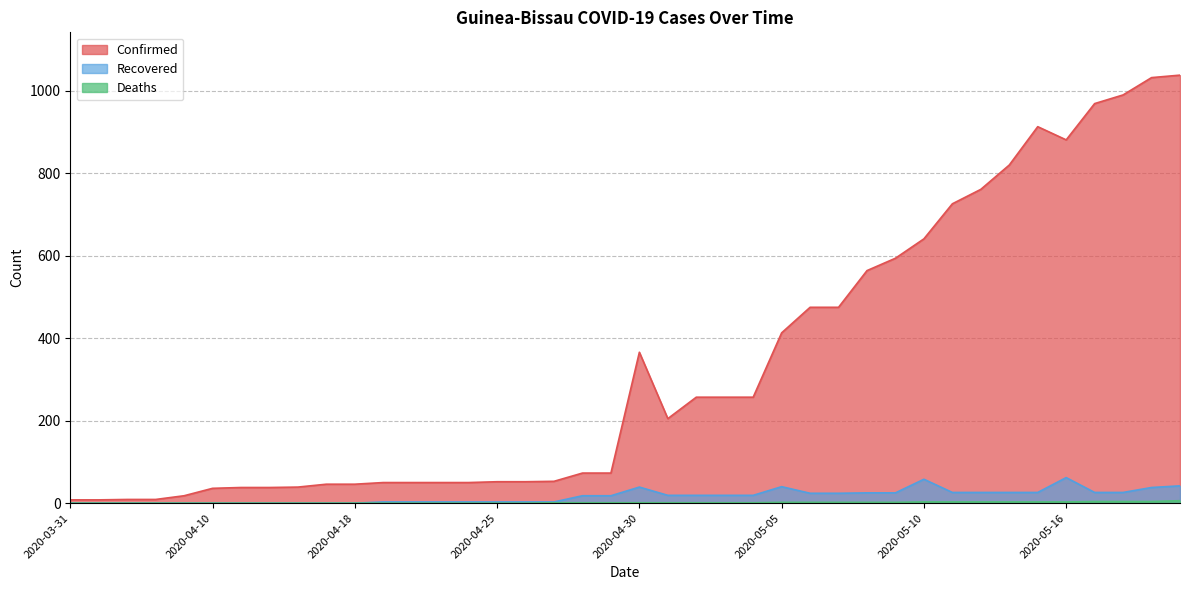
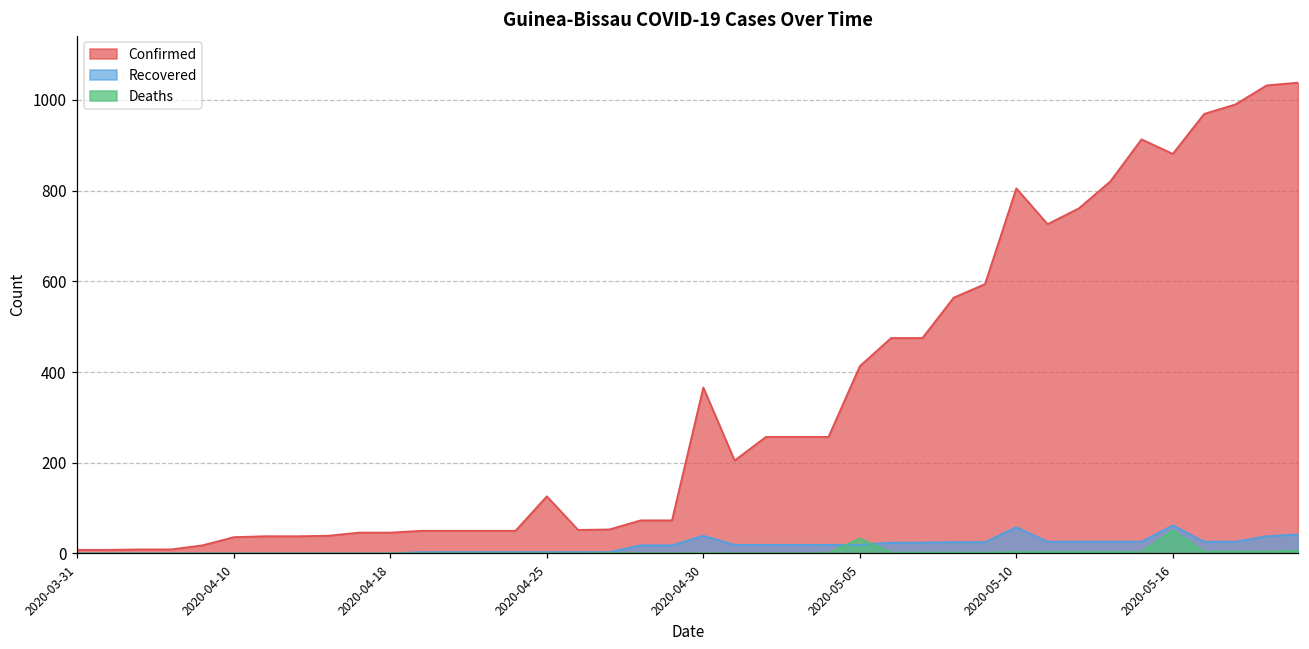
  {
    "Confirmed": {
      "2020-03-31": 10,
      "2020-04-10": 40,
      "2020-04-18": 50,
-     "2020-04-25": 50,
+     "2020-04-25": 130,
      "2020-04-30": 370,
      "2020-05-05": 410,
-     "2020-05-10": 640,
+     "2020-05-10": 810,
      "2020-05-16": 880
    },
    "Recovered": {
      "2020-04-30": 40,
-     "2020-05-05": 40,
+     "2020-05-05": 20,
      "2020-05-10": 60,
      "2020-05-16": 60
    },
    "Deaths": {
      "2020-04-30": 0,
-     "2020-05-05": 0,
+     "2020-05-05": 30,
      "2020-05-10": 0,
-     "2020-05-16": 0
+     "2020-05-16": 50
    }
  }
